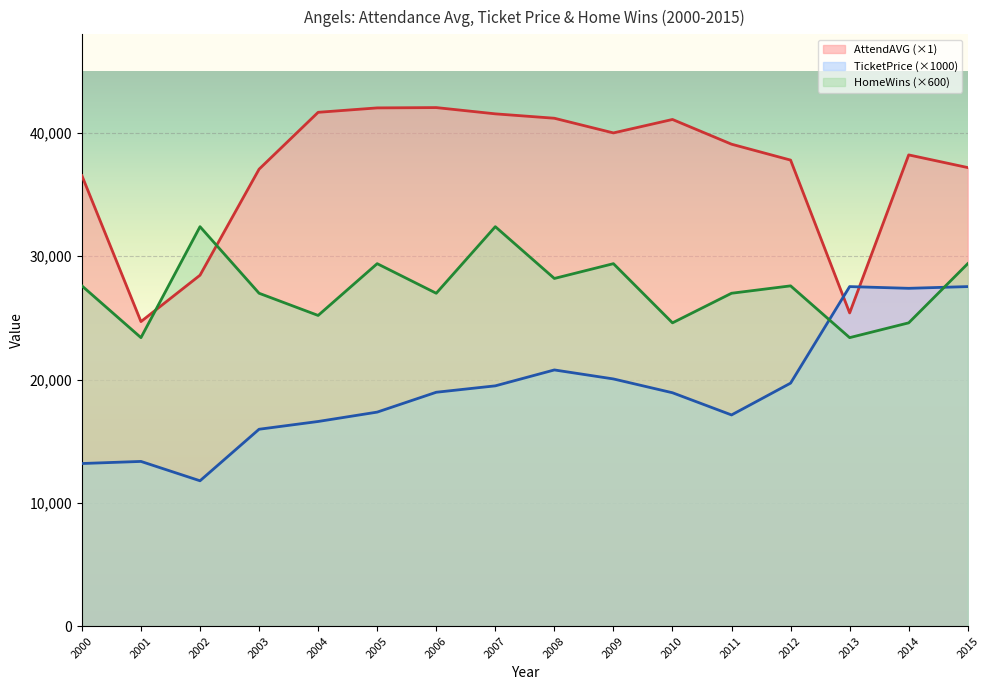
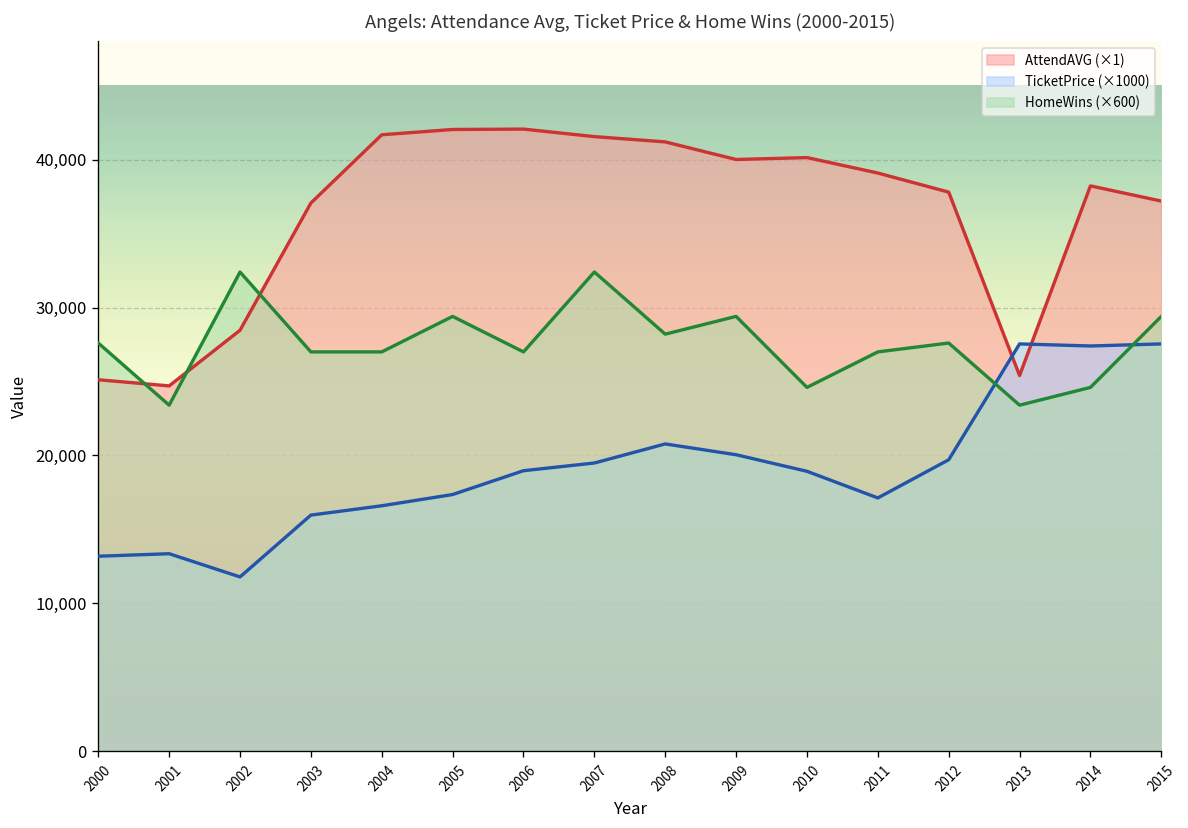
  {
    "AttendAVG (×1)": {
-     "2000": "36,500",
+     "2000": "25,100",
      "2001": "24,700",
      "2002": "28,500",
      "2003": "37,100",
      "2004": "41,700",
      "2005": "42,000",
      "2006": "42,100",
      "2007": "41,600",
      "2008": "41,200",
      "2009": "40,000",
-     "2010": "41,100",
+     "2010": "40,100",
      "2011": "39,100",
      "2012": "37,800",
      "2013": "25,400",
      "2014": "38,200",
      "2015": "37,200"
    },
    "TicketPrice (×1000)": {
      "2000": "13,200",
      "2001": "13,400",
      "2002": "11,800",
      "2003": "16,000",
      "2004": "16,600",
      "2005": "17,400",
      "2006": "19,000",
      "2007": "19,500",
      "2008": "20,800",
      "2009": "20,100",
      "2010": "18,900",
      "2011": "17,100",
      "2012": "19,700",
      "2013": "27,500",
      "2014": "27,400",
      "2015": "27,500"
    },
    "HomeWins (×600)": {
      "2000": "27,600",
      "2001": "23,400",
      "2002": "32,400",
      "2003": "27,000",
-     "2004": "25,200",
+     "2004": "27,000",
      "2005": "29,400",
      "2006": "27,000",
      "2007": "32,400",
      "2008": "28,200",
      "2009": "29,400",
      "2010": "24,600",
      "2011": "27,000",
      "2012": "27,600",
      "2013": "23,400",
      "2014": "24,600",
      "2015": "29,400"
    }
  }
